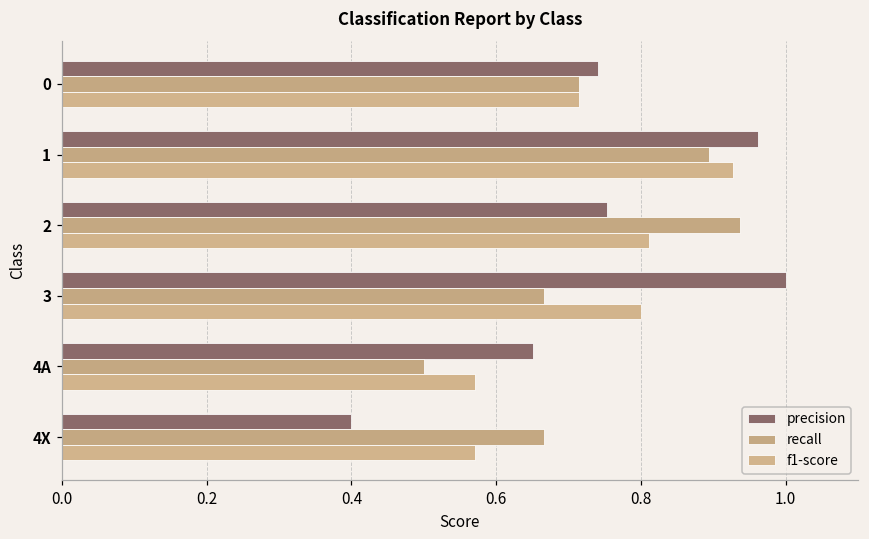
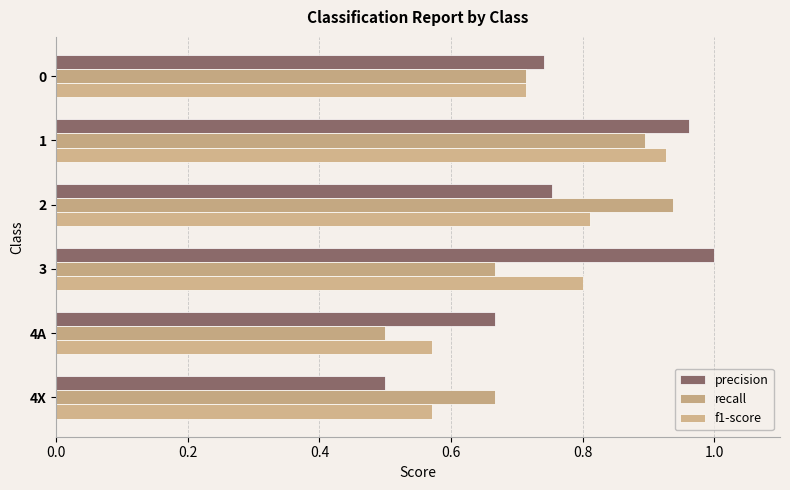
  {
    "precision": {
      "0": 0.74,
      "1": 0.96,
      "2": 0.75,
      "3": 1.00,
-     "4A": 0.65,
-     "4X": 0.4
+     "4A": 0.67,
+     "4X": 0.5
    }
  }
